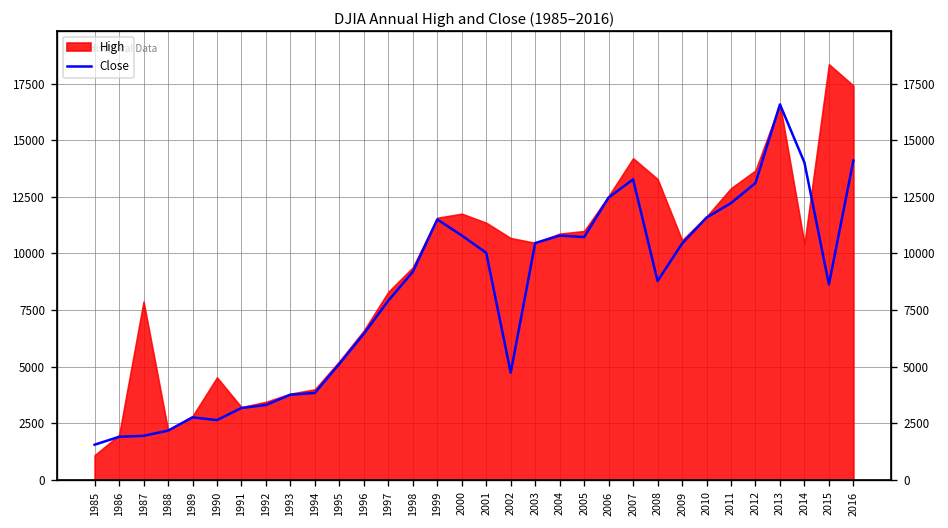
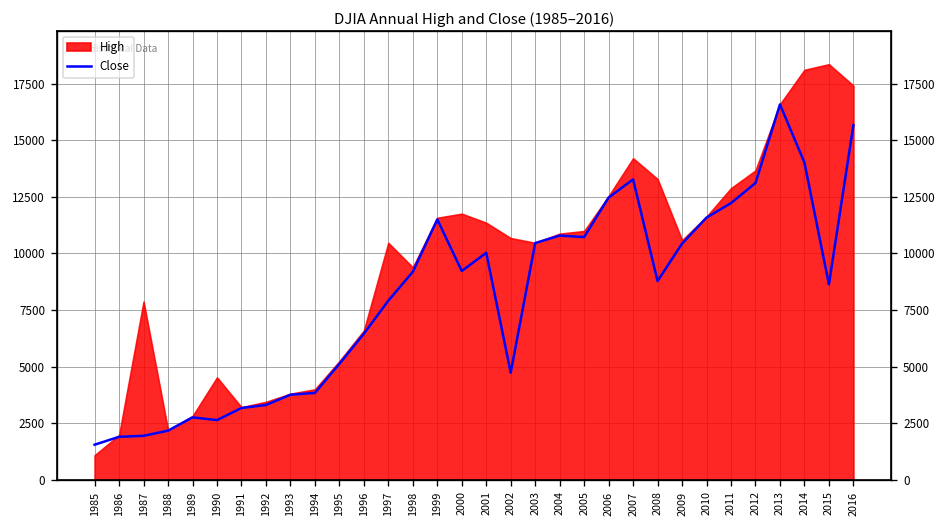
  {
    "Close": {
      "1985": 1500,
      "1987": 1900,
      "1990": 2600,
      "1992": 3300,
      "1994": 3800,
      "1996": 6400,
      "1997": 7900,
      "1998": 9200,
-     "2000": 10800,
+     "2000": 9200,
      "2001": 10000,
      "2002": 4700,
      "2005": 10700,
      "2007": 13300,
      "2008": 8800,
      "2009": 10400,
      "2011": 12200,
      "2012": 13100,
      "2014": 14000,
      "2015": 8600,
-     "2016": 14100
+     "2016": 15700
    },
    "High": {
      "1985": 1100,
      "1987": 7900,
      "1990": 4500,
      "1992": 3400,
      "1994": 4000,
      "1996": 6600,
-     "1997": 8300,
+     "1997": 10500,
      "1998": 9400,
      "2000": 11800,
      "2001": 11400,
      "2002": 10700,
      "2005": 11000,
      "2007": 14200,
      "2008": 13300,
      "2009": 10600,
      "2011": 12900,
      "2012": 13700,
-     "2014": 10400,
+     "2014": 18100,
      "2015": 18400,
      "2016": 17400
    }
  }
